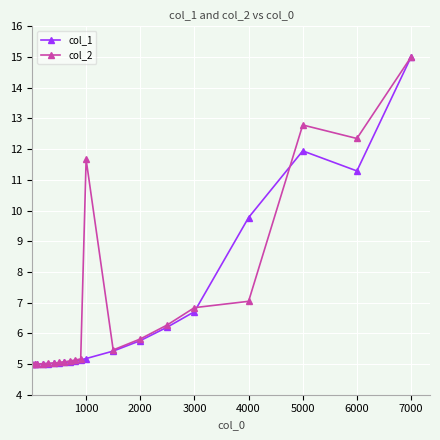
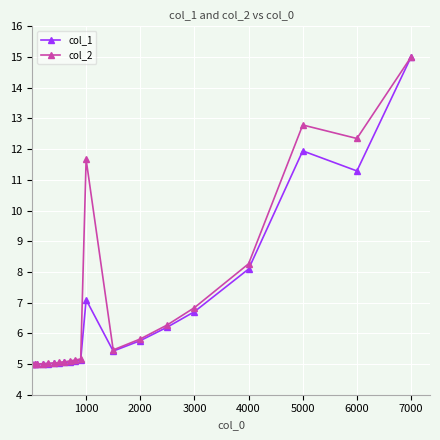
  {
    "col_1": {
-     "1000": 5.2,
+     "1000": 7.1,
      "3000": 6.7,
-     "4000": 9.8,
+     "4000": 8.1,
      "5000": 11.9,
      "6000": 11.3
    },
    "col_2": {
      "1000": 11.7,
      "3000": 6.8,
-     "4000": 7.0,
+     "4000": 8.3,
      "5000": 12.8,
      "6000": 12.3
    }
  }
